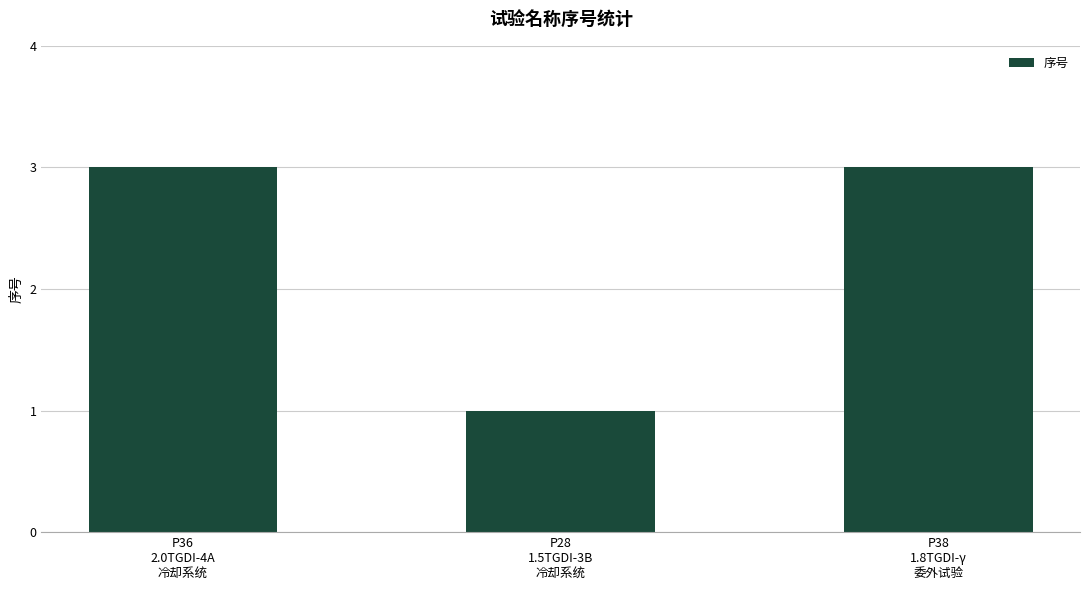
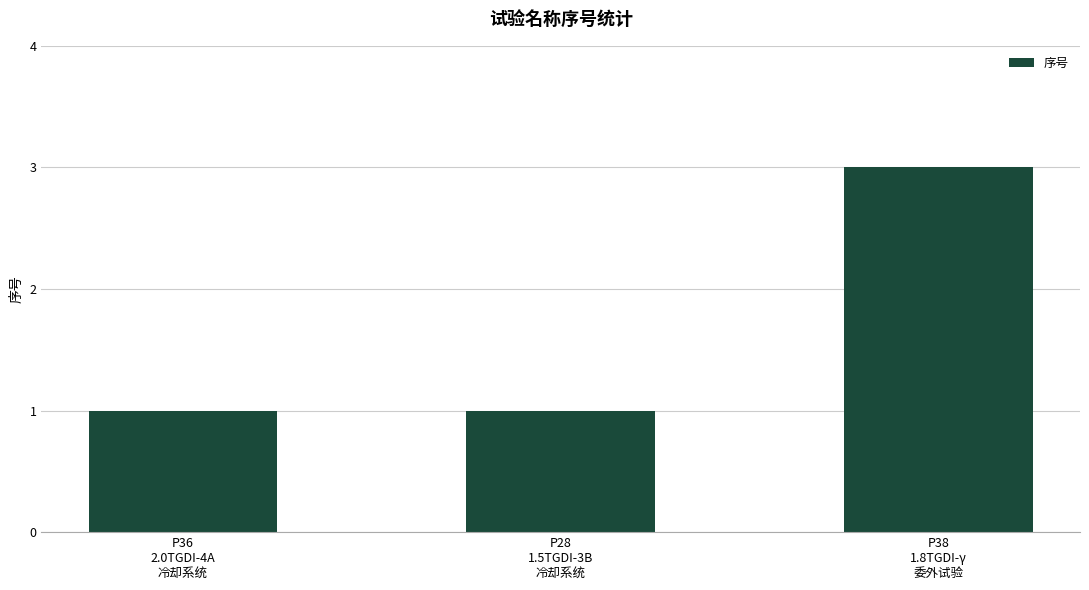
  {
-   "P36 2.0TGDI-4A 冷却系统": 3,
+   "P36 2.0TGDI-4A 冷却系统": 1,
    "P28 1.5TGDI-3B 冷却系统": 1,
    "P38 1.8TGDI-γ 委外试验": 3
  }
